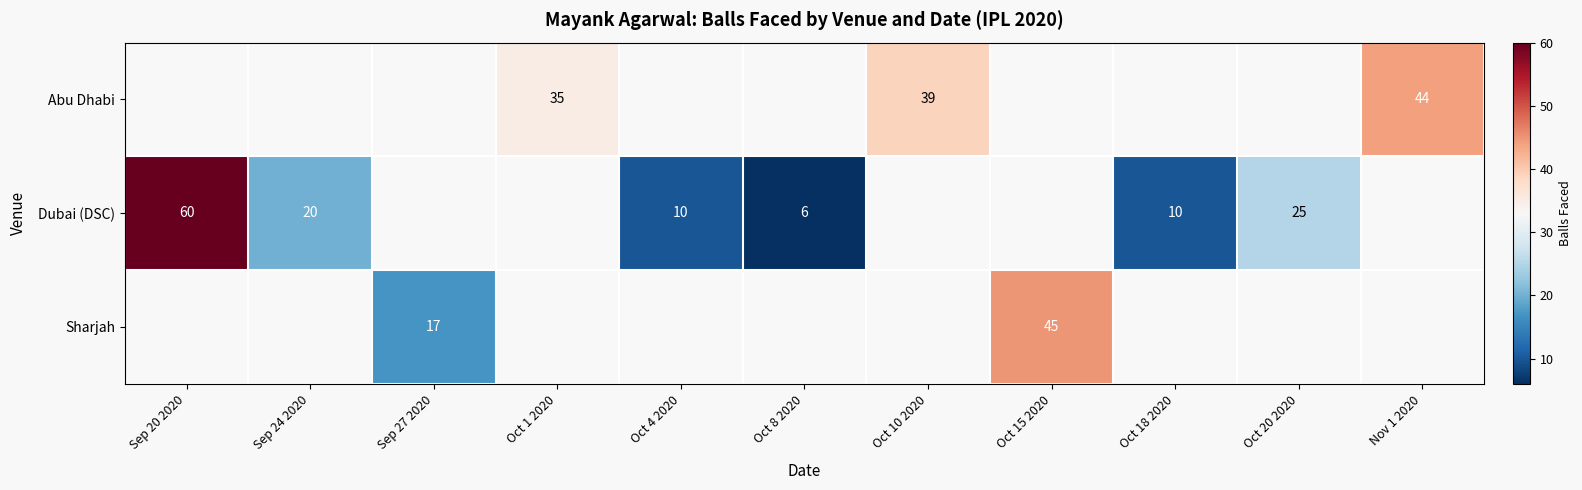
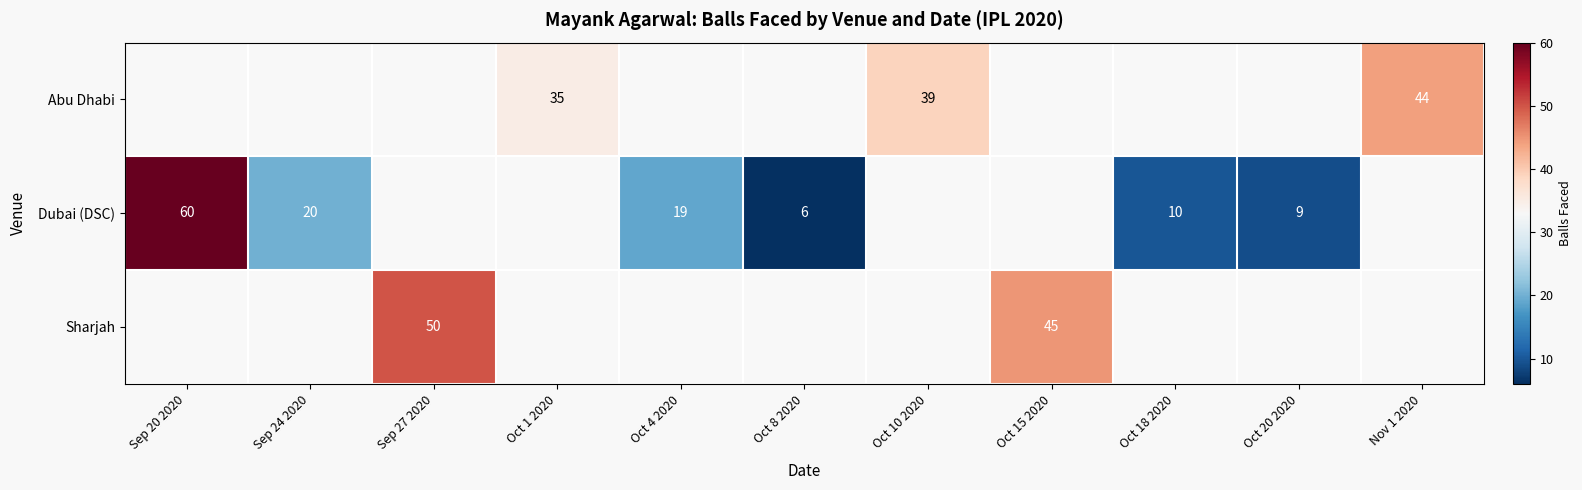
  {
    "Abu Dhabi": {
      "Oct 1 2020": 35,
      "Oct 10 2020": 39,
      "Nov 1 2020": 44
    },
    "Dubai (DSC)": {
      "Sep 20 2020": 60,
      "Sep 24 2020": 20,
-     "Oct 4 2020": 10,
+     "Oct 4 2020": 19,
      "Oct 8 2020": 6,
      "Oct 18 2020": 10,
-     "Oct 20 2020": 25
+     "Oct 20 2020": 9
    },
    "Sharjah": {
-     "Sep 27 2020": 17,
+     "Sep 27 2020": 50,
      "Oct 15 2020": 45
    }
  }
